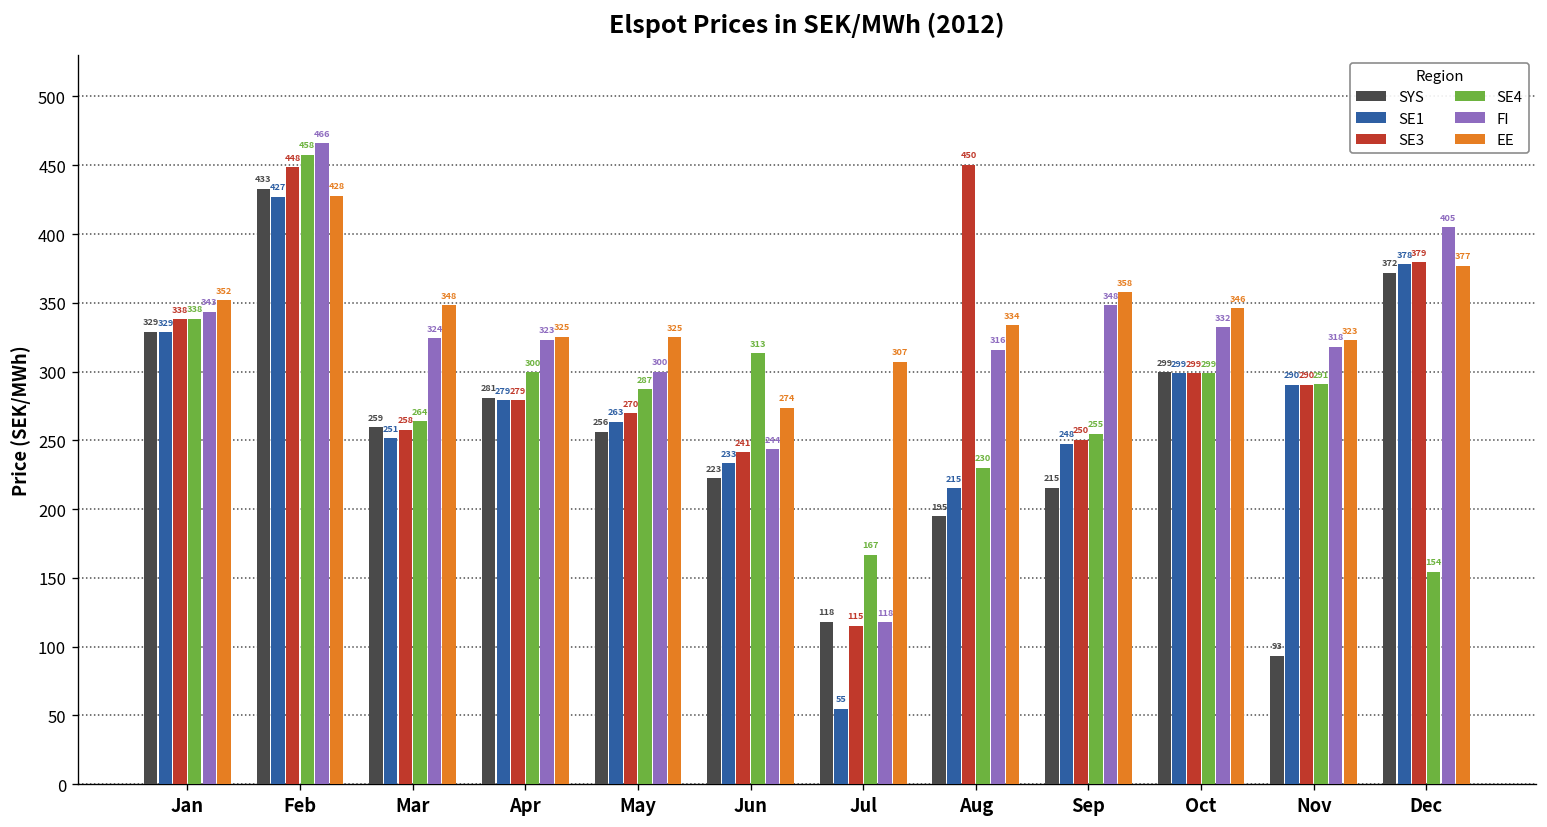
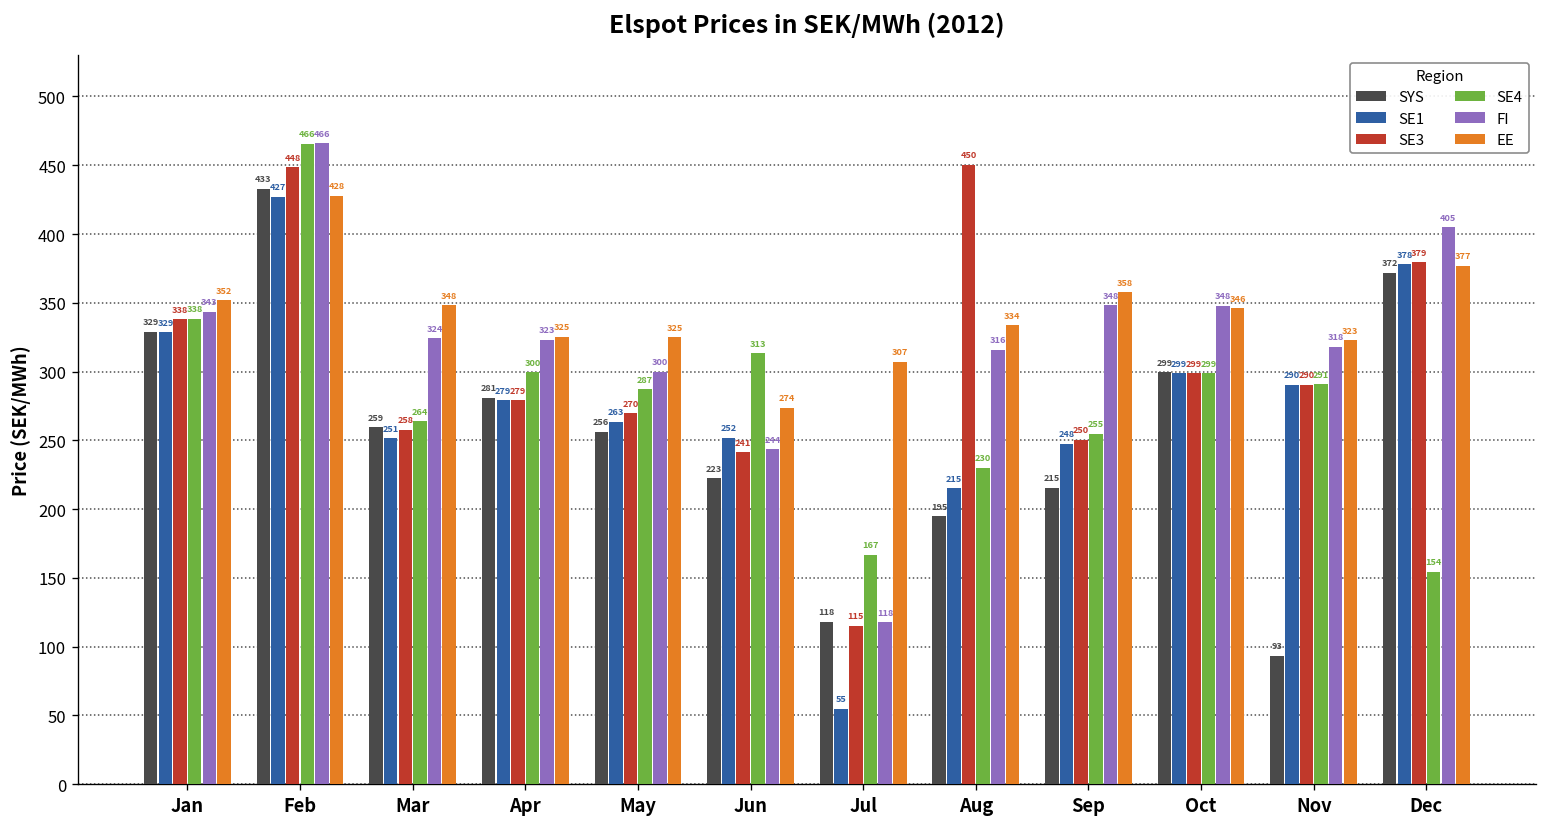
  {
    "SYS": {
      "Jan": 329,
      "Feb": 433,
      "Mar": 259,
      "Apr": 281,
      "May": 256,
      "Jun": 223,
      "Jul": 118,
      "Aug": 195,
      "Sep": 215,
      "Oct": 299,
      "Nov": 93,
      "Dec": 372
    },
    "SE1": {
      "Jan": 329,
      "Feb": 427,
      "Mar": 251,
      "Apr": 279,
      "May": 263,
-     "Jun": 233,
+     "Jun": 252,
      "Jul": 55,
      "Aug": 215,
      "Sep": 248,
      "Oct": 299,
      "Nov": 290,
      "Dec": 378
    },
    "SE3": {
      "Jan": 338,
      "Feb": 448,
      "Mar": 258,
      "Apr": 279,
      "May": 270,
      "Jun": 241,
      "Jul": 115,
      "Aug": 450,
      "Sep": 250,
      "Oct": 299,
      "Nov": 290,
      "Dec": 379
    },
    "SE4": {
      "Jan": 338,
-     "Feb": 458,
+     "Feb": 466,
      "Mar": 264,
      "Apr": 300,
      "May": 287,
      "Jun": 313,
      "Jul": 167,
      "Aug": 230,
      "Sep": 255,
      "Oct": 299,
      "Nov": 291,
      "Dec": 154
    },
    "FI": {
      "Jan": 343,
      "Feb": 466,
      "Mar": 324,
      "Apr": 323,
      "May": 300,
      "Jun": 244,
      "Jul": 118,
      "Aug": 316,
      "Sep": 348,
-     "Oct": 332,
+     "Oct": 348,
      "Nov": 318,
      "Dec": 405
    },
    "EE": {
      "Jan": 352,
      "Feb": 428,
      "Mar": 348,
      "Apr": 325,
      "May": 325,
      "Jun": 274,
      "Jul": 307,
      "Aug": 334,
      "Sep": 358,
      "Oct": 346,
      "Nov": 323,
      "Dec": 377
    }
  }
